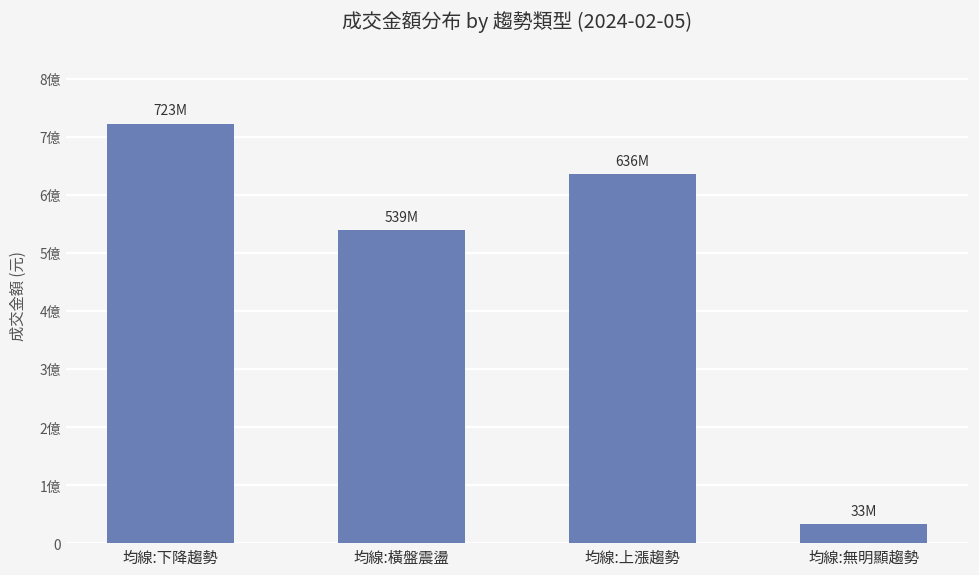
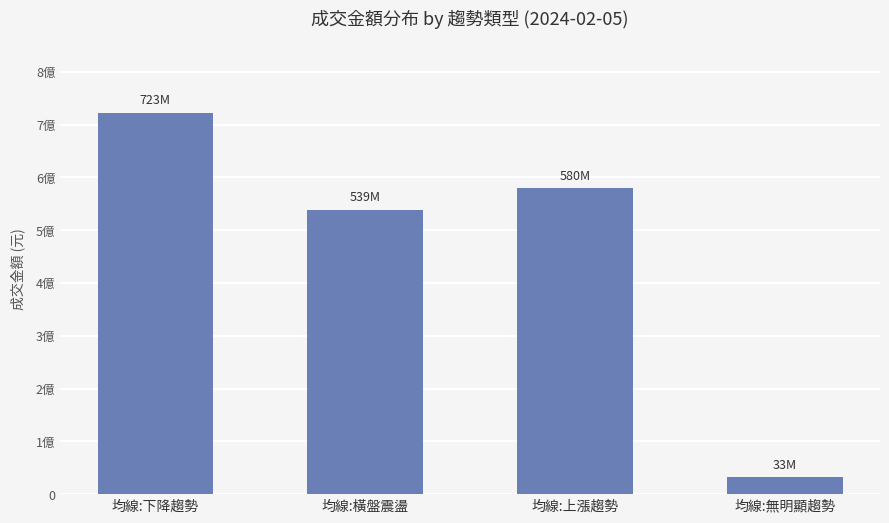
  {
    "均線:下降趨勢": "723M",
    "均線:橫盤震盪": "539M",
-   "均線:上漲趨勢": "636M",
+   "均線:上漲趨勢": "580M",
    "均線:無明顯趨勢": "33M"
  }
